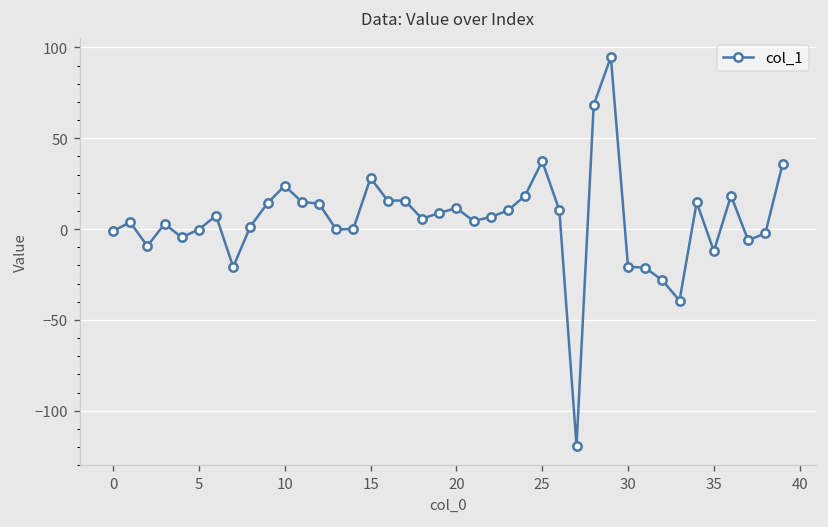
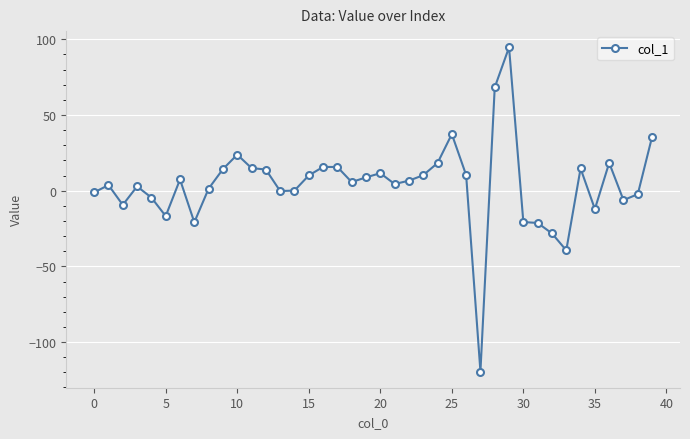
  {
    "0": -1,
-   "5": 0,
+   "5": -17,
    "10": 24,
-   "15": 28,
+   "15": 10,
    "20": 12,
    "25": 37,
    "30": -21,
    "35": -12
  }
